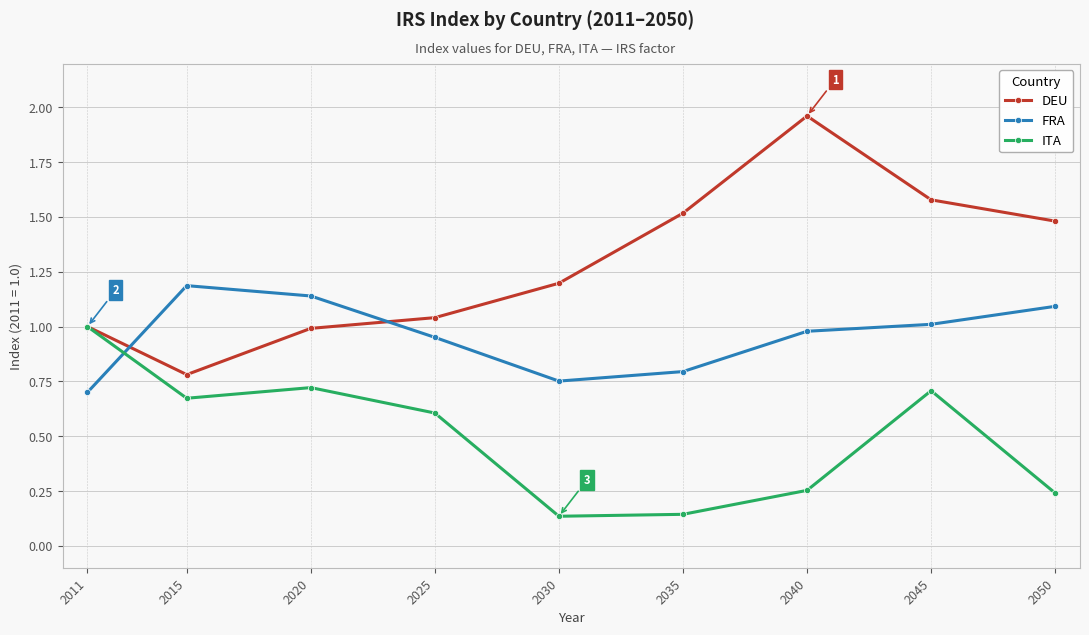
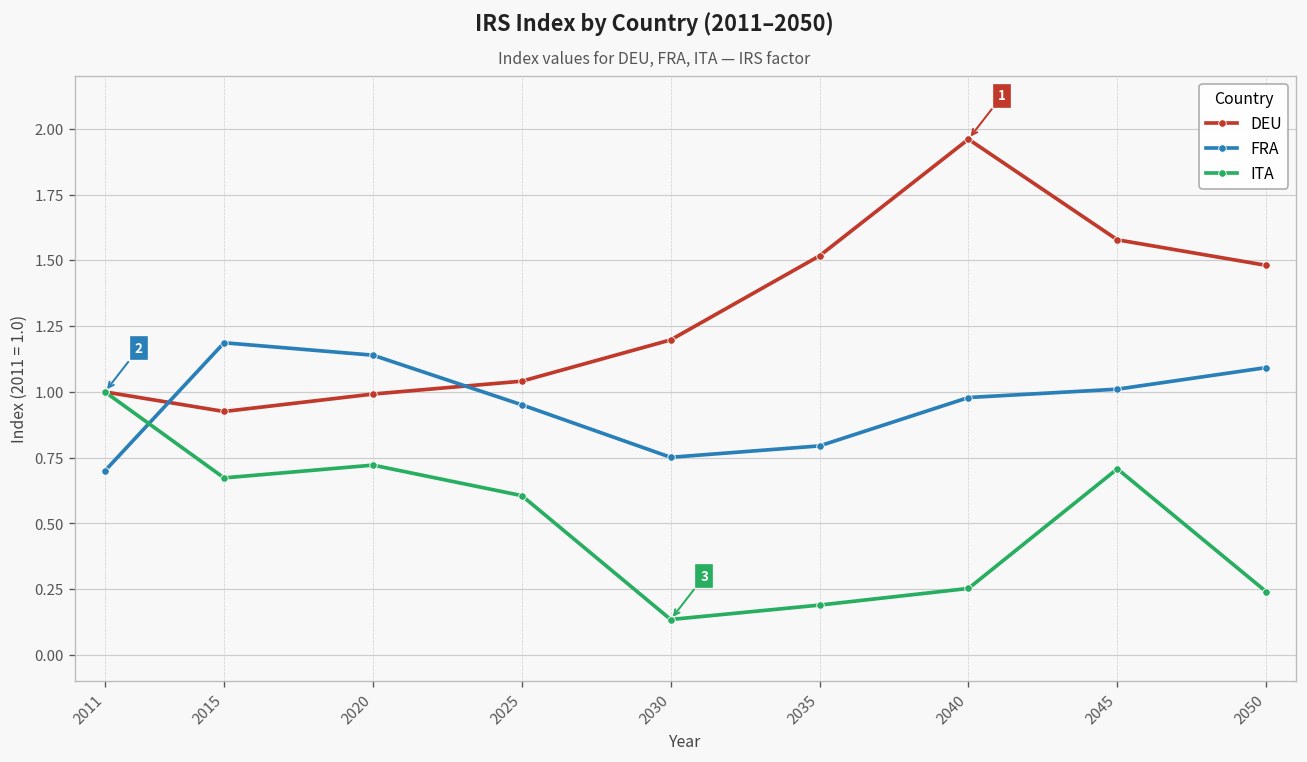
  {
    "DEU": {
-     "2015": 0.78,
+     "2015": 0.93,
      "2020": 0.99,
      "2025": 1.04,
      "2030": 1.20,
      "2035": 1.52,
      "2040": 1.96,
      "2045": 1.58,
      "2050": 1.48
    },
    "FRA": {
      "2011": 0.70,
      "2015": 1.19,
      "2020": 1.14,
      "2025": 0.95,
      "2030": 0.75,
      "2035": 0.79,
      "2040": 0.98,
      "2045": 1.01,
      "2050": 1.09
    },
    "ITA": {
      "2015": 0.67,
      "2020": 0.72,
      "2025": 0.61,
      "2030": 0.13,
-     "2035": 0.14,
+     "2035": 0.19,
      "2040": 0.25,
      "2045": 0.71,
      "2050": 0.24
    }
  }
